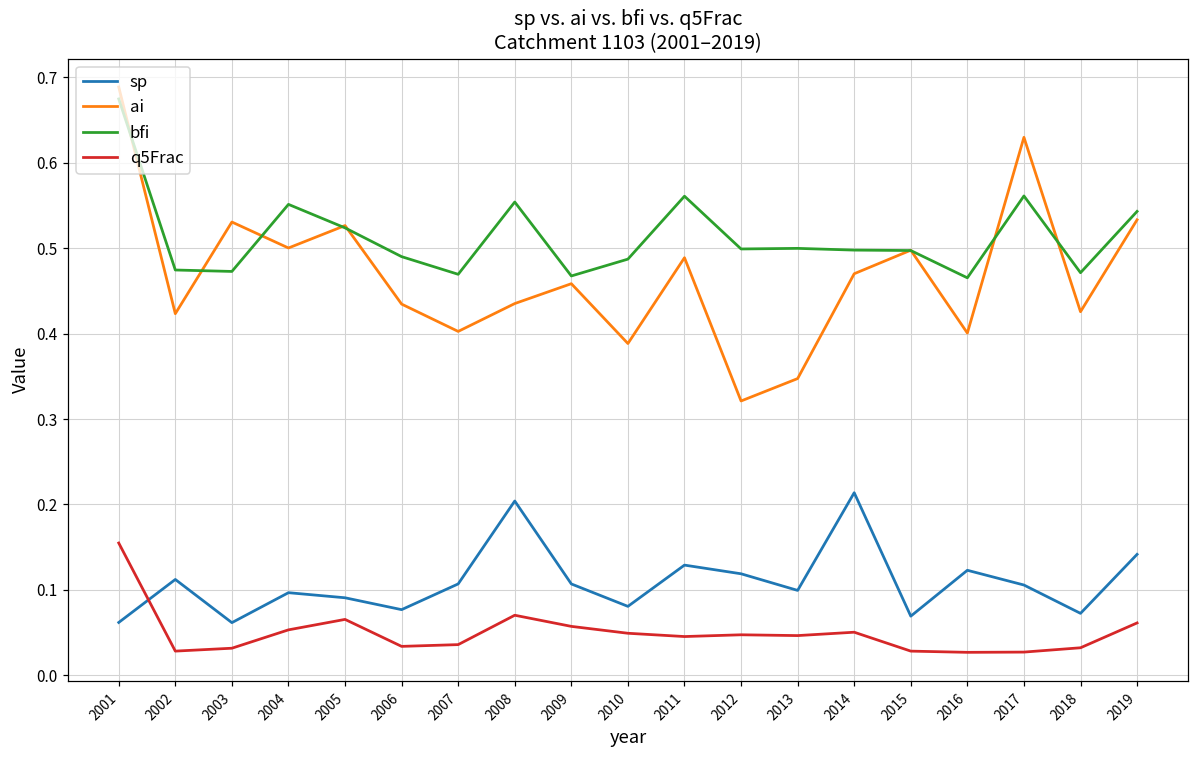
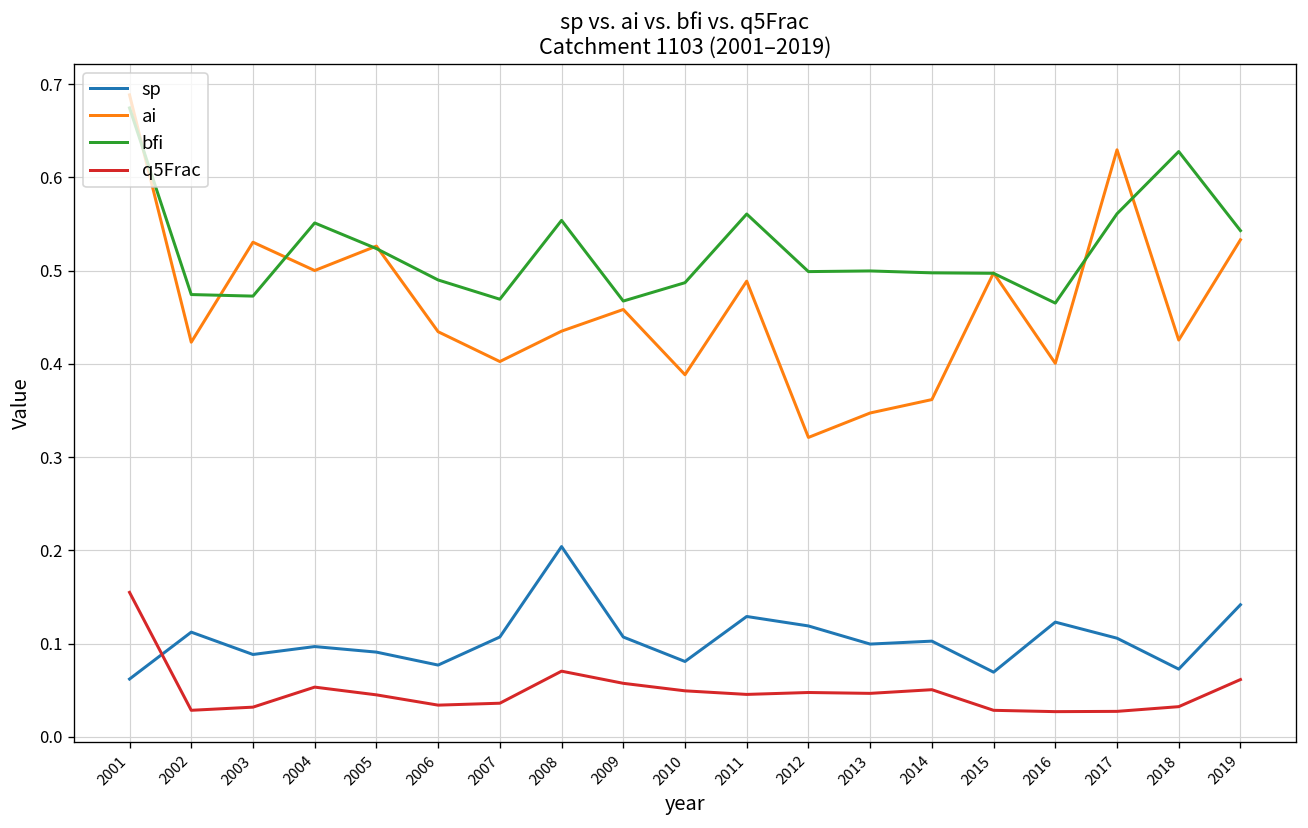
  {
    "sp": {
      "2001": 0.06,
      "2002": 0.11,
-     "2003": 0.06,
+     "2003": 0.09,
      "2004": 0.10,
      "2005": 0.09,
      "2006": 0.08,
      "2007": 0.11,
      "2008": 0.20,
      "2009": 0.11,
      "2010": 0.08,
      "2011": 0.13,
      "2012": 0.12,
      "2013": 0.10,
-     "2014": 0.21,
+     "2014": 0.10,
      "2015": 0.07,
      "2016": 0.12,
      "2017": 0.11,
      "2018": 0.07,
      "2019": 0.14
    },
    "ai": {
      "2002": 0.42,
      "2003": 0.53,
      "2004": 0.50,
      "2006": 0.43,
      "2007": 0.40,
      "2008": 0.44,
      "2009": 0.46,
      "2010": 0.39,
      "2011": 0.49,
      "2012": 0.32,
      "2013": 0.35,
-     "2014": 0.47,
+     "2014": 0.36,
      "2016": 0.40,
      "2017": 0.63,
      "2018": 0.43,
      "2019": 0.53
    },
    "bfi": {
      "2002": 0.47,
      "2003": 0.47,
      "2004": 0.55,
      "2006": 0.49,
      "2007": 0.47,
      "2008": 0.55,
      "2009": 0.47,
      "2010": 0.49,
      "2011": 0.56,
      "2012": 0.50,
      "2013": 0.50,
      "2014": 0.50,
      "2016": 0.47,
      "2017": 0.56,
-     "2018": 0.47,
+     "2018": 0.63,
      "2019": 0.54
    },
    "q5Frac": {
      "2001": 0.15,
      "2002": 0.03,
      "2003": 0.03,
      "2004": 0.05,
-     "2005": 0.07,
+     "2005": 0.05,
      "2006": 0.03,
      "2007": 0.04,
      "2008": 0.07,
      "2009": 0.06,
      "2010": 0.05,
      "2011": 0.05,
      "2012": 0.05,
      "2013": 0.05,
      "2014": 0.05,
      "2015": 0.03,
      "2016": 0.03,
      "2017": 0.03,
      "2018": 0.03,
      "2019": 0.06
    }
  }
